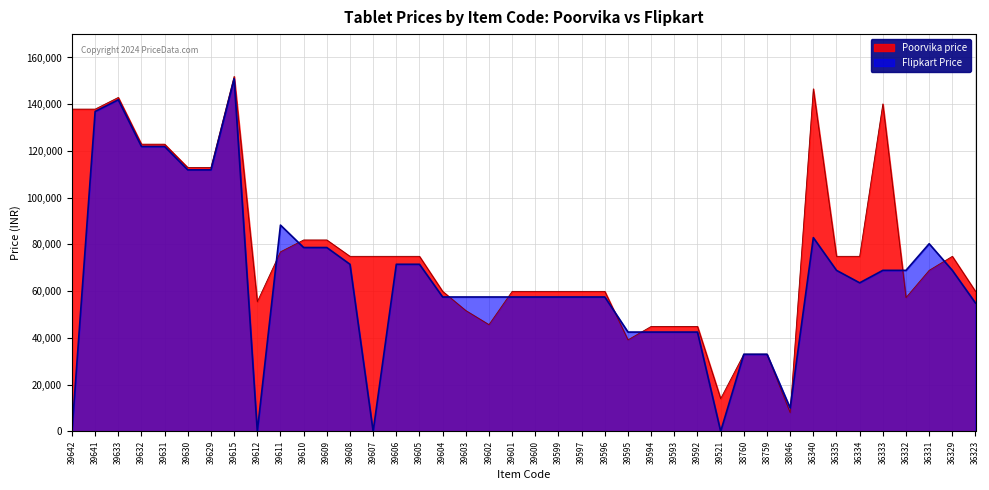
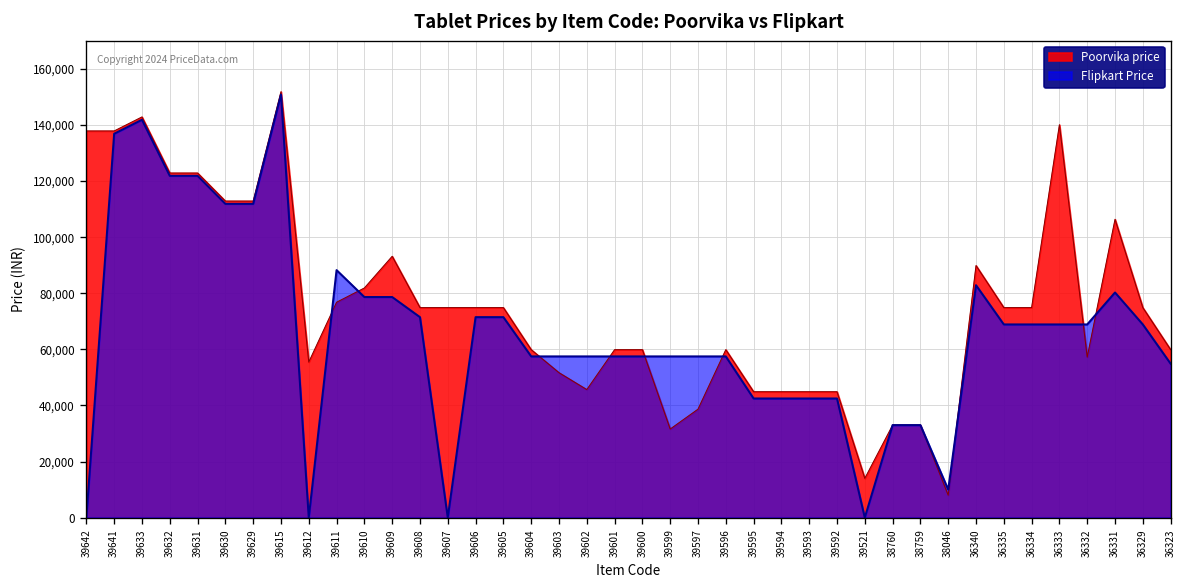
  {
    "Poorvika price": {
      "39642": "138,000",
      "39612": "55,000",
      "39611": "77,000",
      "39610": "82,000",
-     "39609": "82,000",
+     "39609": "93,000",
      "39608": "75,000",
      "39607": "75,000",
      "39606": "75,000",
      "39605": "75,000",
      "39604": "60,000",
      "39603": "52,000",
      "39602": "46,000",
      "39601": "60,000",
      "39600": "60,000",
-     "39599": "60,000",
-     "39597": "60,000",
+     "39599": "32,000",
+     "39597": "39,000",
      "39596": "60,000",
-     "39595": "39,000",
+     "39595": "45,000",
      "39594": "45,000",
      "39593": "45,000",
      "39592": "45,000",
      "39521": "14,000",
      "38046": "8,000",
-     "36340": "147,000",
+     "36340": "90,000",
      "36335": "75,000",
      "36334": "75,000",
      "36333": "140,000",
      "36332": "57,000",
-     "36331": "69,000",
+     "36331": "106,000",
      "36329": "75,000",
      "36323": "60,000"
    },
    "Flipkart Price": {
      "39642": "0",
      "39612": "0",
      "39611": "88,000",
      "39610": "79,000",
      "39609": "79,000",
      "39608": "72,000",
      "39607": "0",
      "39606": "72,000",
      "39605": "72,000",
      "39604": "58,000",
      "39603": "58,000",
      "39602": "58,000",
      "39601": "58,000",
      "39600": "58,000",
      "39599": "58,000",
      "39597": "58,000",
      "39596": "58,000",
      "39595": "42,000",
      "39594": "42,000",
      "39593": "42,000",
      "39592": "42,000",
      "39521": "0",
      "38046": "10,000",
      "36340": "83,000",
      "36335": "69,000",
-     "36334": "64,000",
+     "36334": "69,000",
      "36333": "69,000",
      "36332": "69,000",
      "36331": "80,000",
      "36329": "69,000",
      "36323": "55,000"
    }
  }
